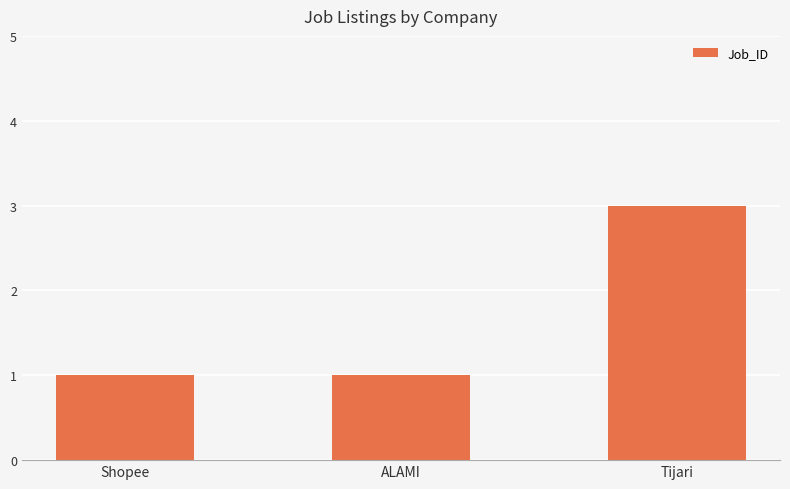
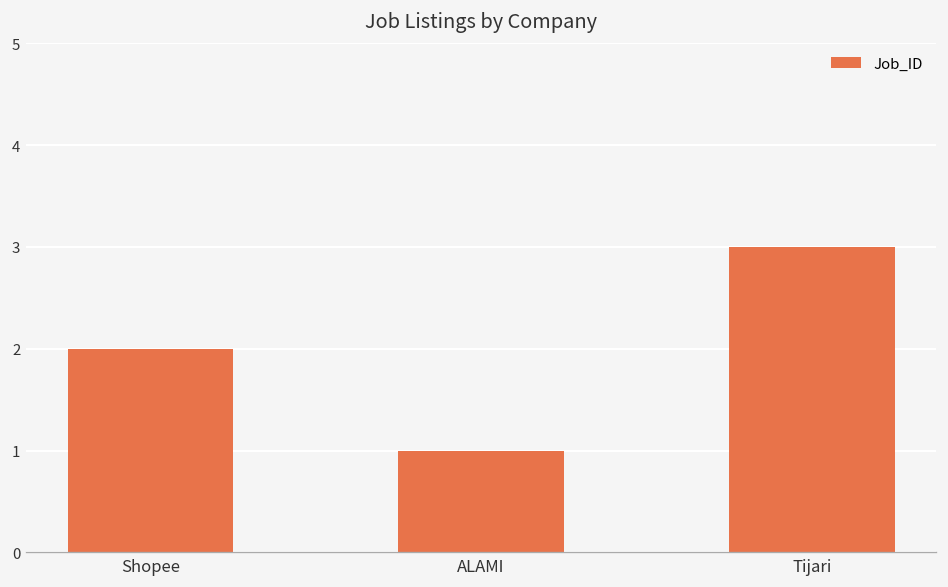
  {
-   "Shopee": 1,
+   "Shopee": 2,
    "ALAMI": 1,
    "Tijari": 3
  }
